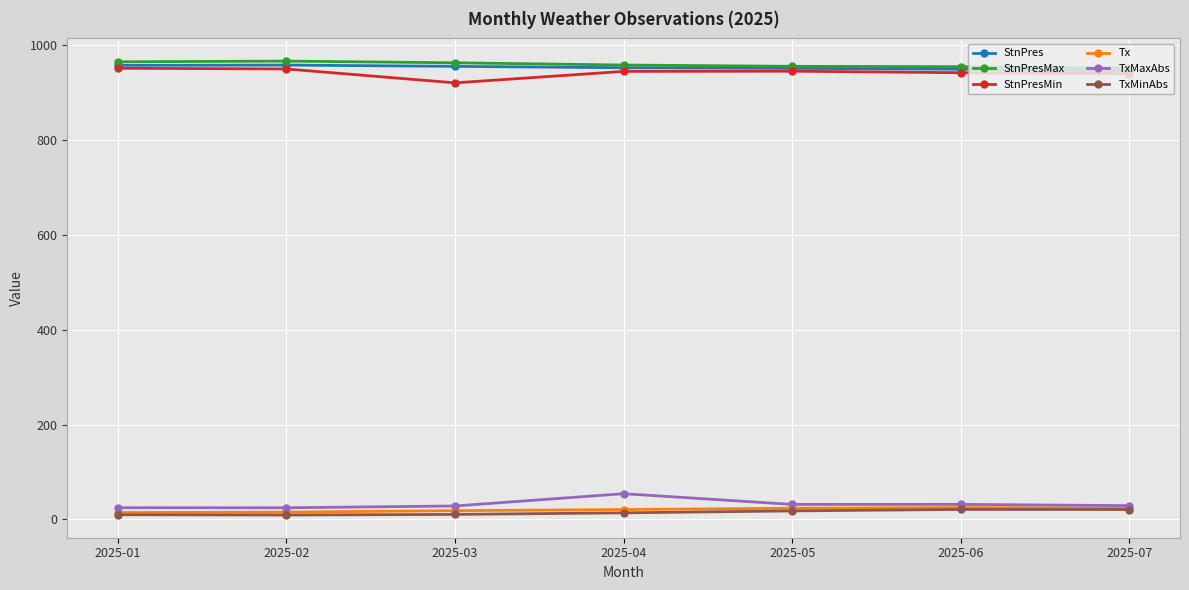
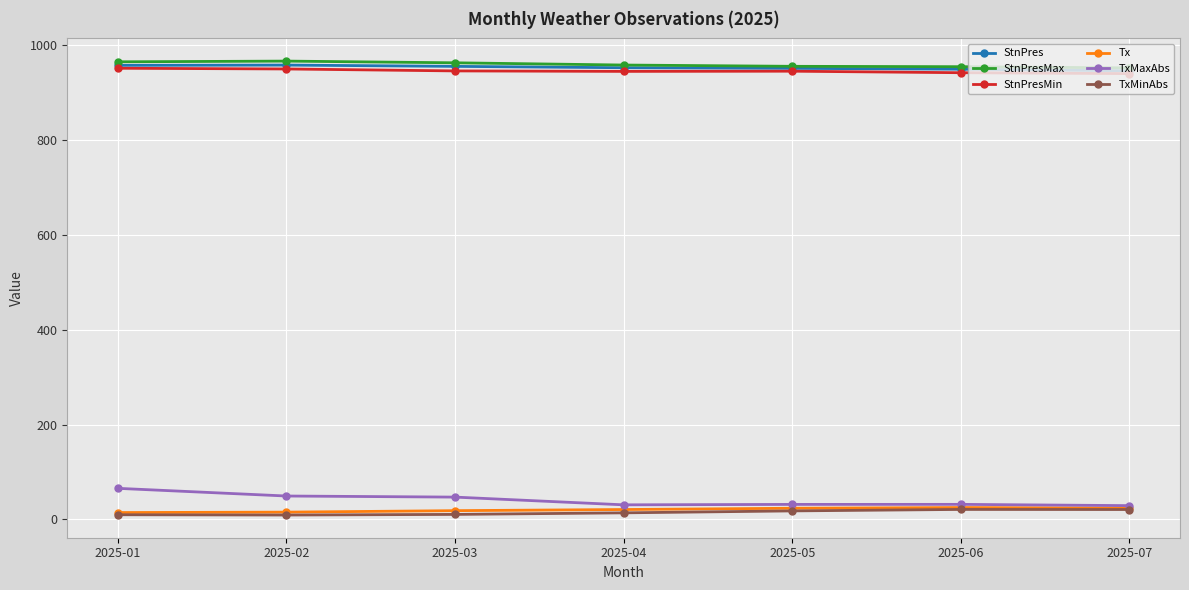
  {
    "StnPres": {
      "2025-01": 960,
      "2025-02": 960,
      "2025-03": 960,
      "2025-04": 950
    },
    "StnPresMax": {
      "2025-01": 970,
      "2025-02": 970,
      "2025-03": 960,
      "2025-04": 960
    },
    "StnPresMin": {
      "2025-01": 950,
      "2025-02": 950,
-     "2025-03": 920,
+     "2025-03": 950,
      "2025-04": 950,
      "2025-05": 950,
      "2025-06": 940
    },
    "Tx": {
      "2025-02": 20,
      "2025-03": 20,
      "2025-04": 20,
      "2025-05": 20
    },
    "TxMaxAbs": {
-     "2025-01": 20,
-     "2025-02": 20,
-     "2025-03": 30,
-     "2025-04": 50,
+     "2025-01": 70,
+     "2025-02": 50,
+     "2025-03": 50,
+     "2025-04": 30,
      "2025-05": 30,
      "2025-06": 30
    },
    "TxMinAbs": {
      "2025-02": 10,
      "2025-03": 10,
      "2025-04": 10,
      "2025-05": 20
    }
  }
